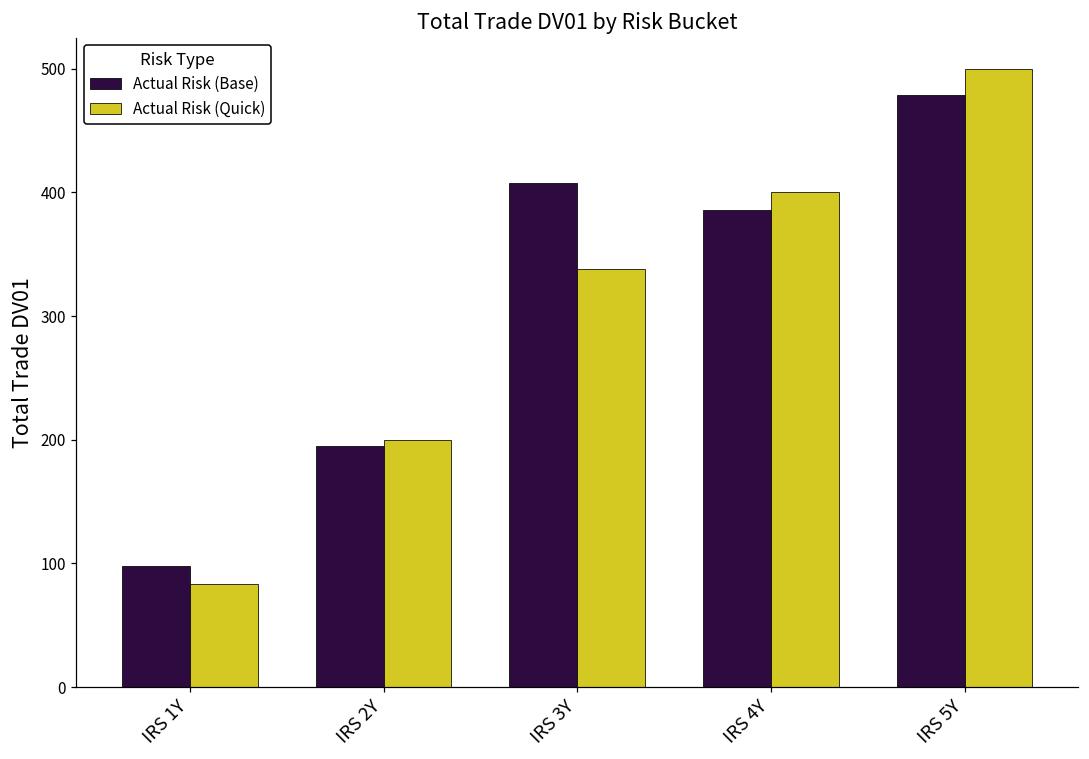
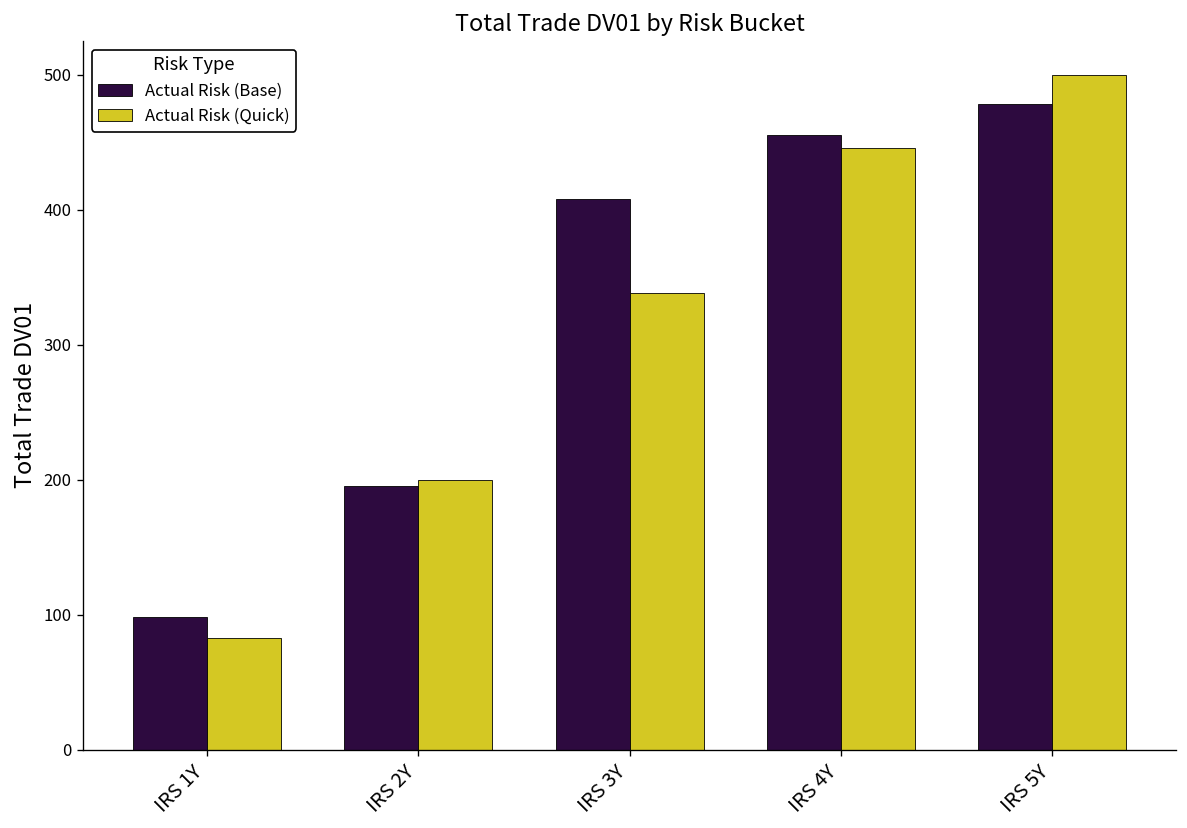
  {
    "Actual Risk (Base)": {
      "IRS 1Y": 98,
      "IRS 2Y": 195,
      "IRS 3Y": 408,
-     "IRS 4Y": 386,
+     "IRS 4Y": 456,
      "IRS 5Y": 479
    },
    "Actual Risk (Quick)": {
      "IRS 1Y": 83,
      "IRS 2Y": 200,
      "IRS 3Y": 338,
-     "IRS 4Y": 400,
+     "IRS 4Y": 446,
      "IRS 5Y": 500
    }
  }
